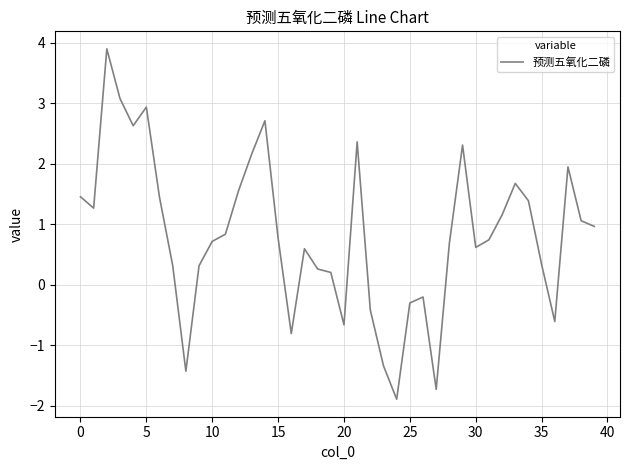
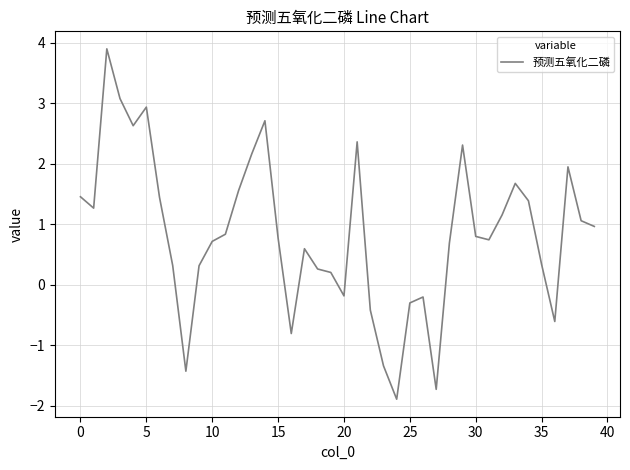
  {
    "0": 1.5,
    "5": 2.9,
    "10": 0.7,
    "15": 0.8,
-   "20": -0.7,
+   "20": -0.2,
    "25": -0.3,
-   "30": 0.6,
+   "30": 0.8,
    "35": 0.3
  }
